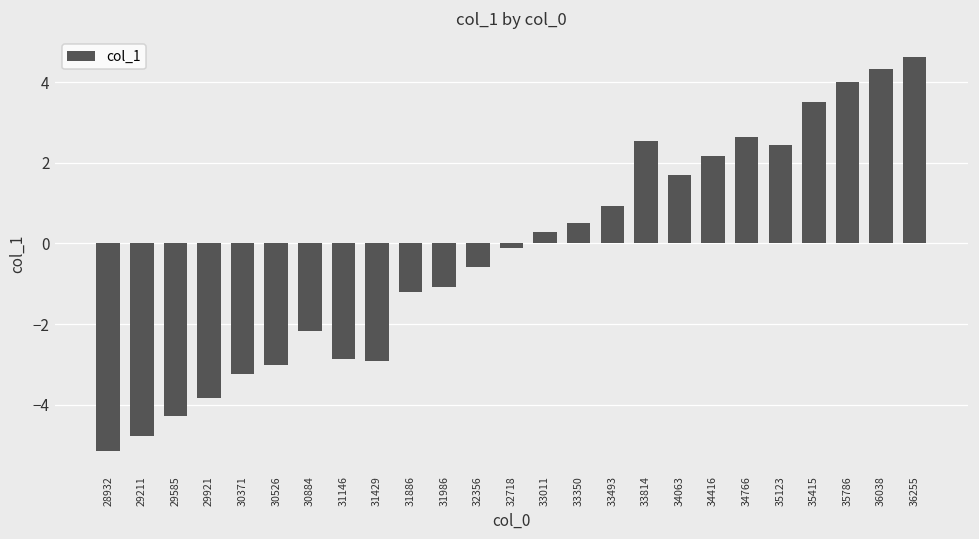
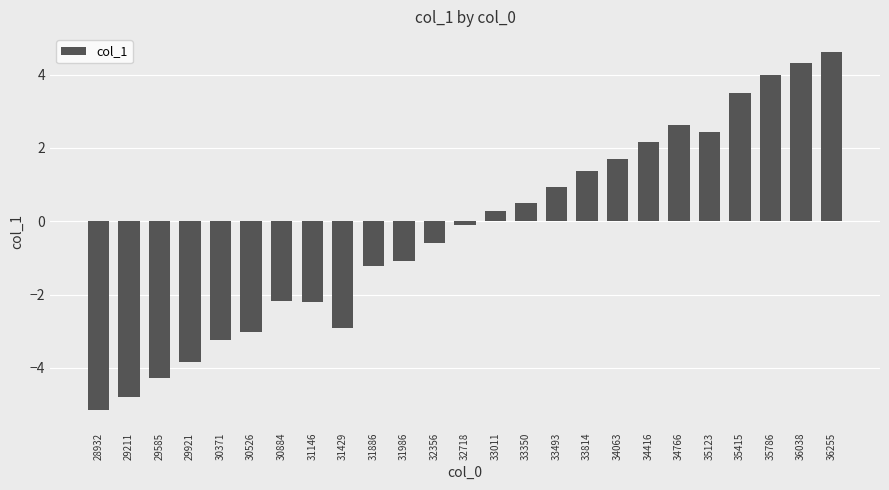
  {
    "28932": -5.2,
    "29211": -4.8,
    "29585": -4.3,
    "29921": -3.8,
    "30371": -3.2,
    "30526": -3.0,
    "30884": -2.2,
-   "31146": -2.9,
+   "31146": -2.2,
    "31429": -2.9,
    "31886": -1.2,
    "31986": -1.1,
    "32356": -0.6,
    "32718": -0.1,
    "33011": 0.3,
    "33350": 0.5,
    "33493": 0.9,
-   "33814": 2.5,
+   "33814": 1.4,
    "34063": 1.7,
    "34416": 2.2,
    "34766": 2.6,
    "35123": 2.4,
    "35415": 3.5,
    "35786": 4.0,
    "36038": 4.3,
    "36255": 4.6
  }
